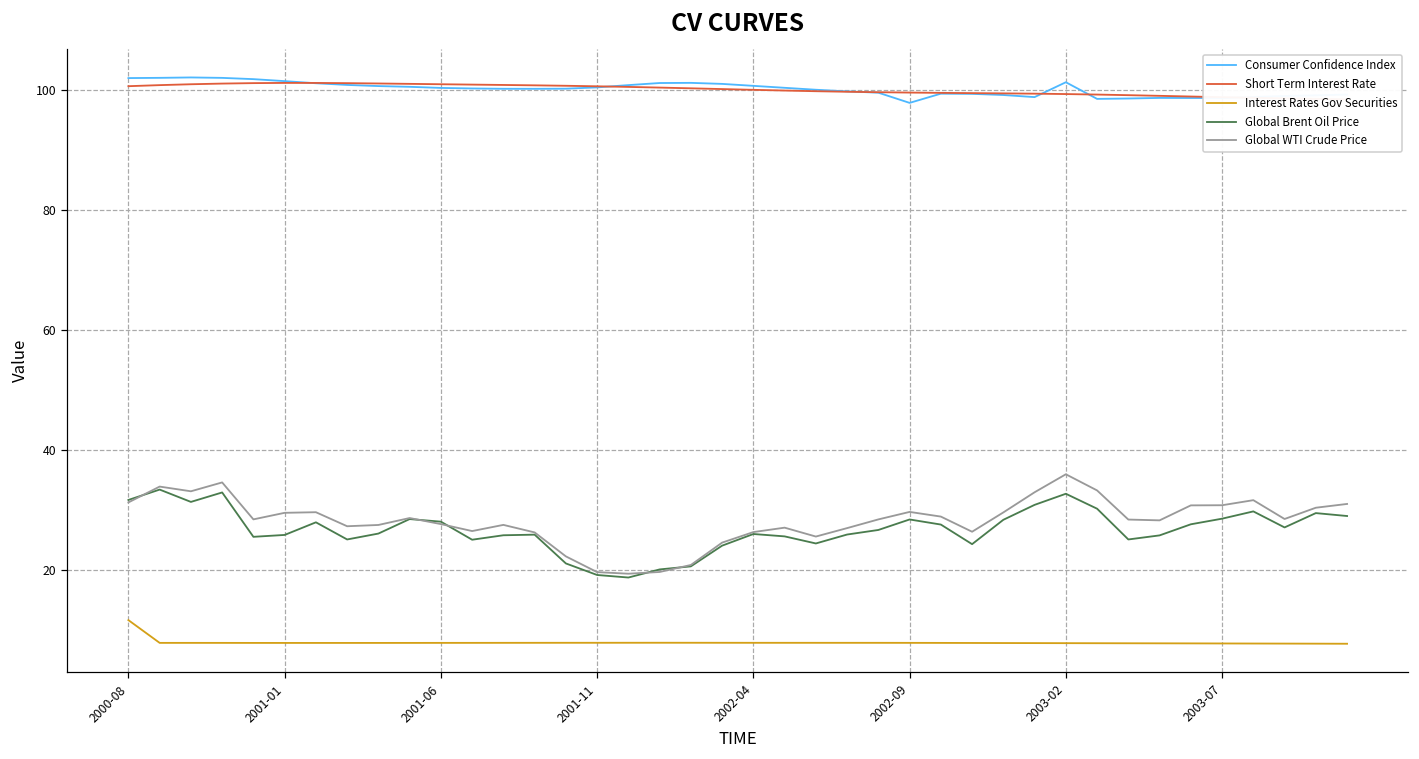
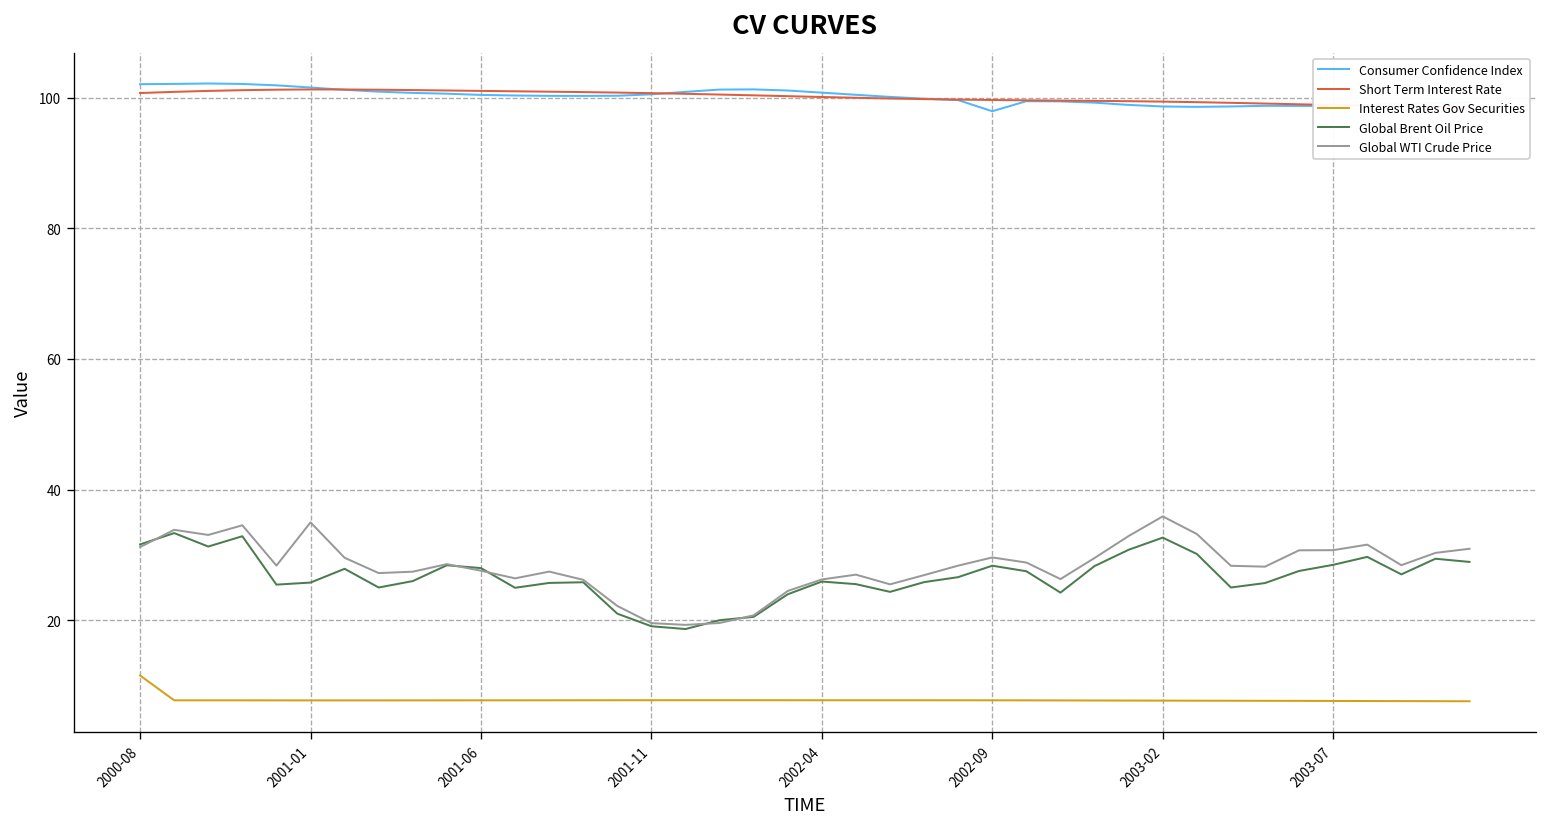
  {
    "Consumer Confidence Index": {
      "2000-08": 102,
      "2001-06": 100,
      "2002-04": 101,
      "2002-09": 98,
-     "2003-02": 101
+     "2003-02": 99
    },
    "Short Term Interest Rate": {
      "2000-08": 101,
      "2001-06": 101,
      "2002-04": 100,
      "2002-09": 100,
      "2003-02": 99
    },
    "Interest Rates Gov Securities": {
      "2000-08": 12,
      "2001-01": 8,
      "2001-06": 8,
      "2001-11": 8,
      "2002-04": 8,
      "2002-09": 8,
      "2003-02": 8,
      "2003-07": 8
    },
    "Global Brent Oil Price": {
      "2001-01": 26,
      "2001-11": 19,
      "2002-09": 28,
      "2003-02": 33,
      "2003-07": 29
    },
    "Global WTI Crude Price": {
-     "2001-01": 29,
+     "2001-01": 35,
      "2001-11": 20,
      "2002-09": 30,
      "2003-02": 36,
      "2003-07": 31
    }
  }
